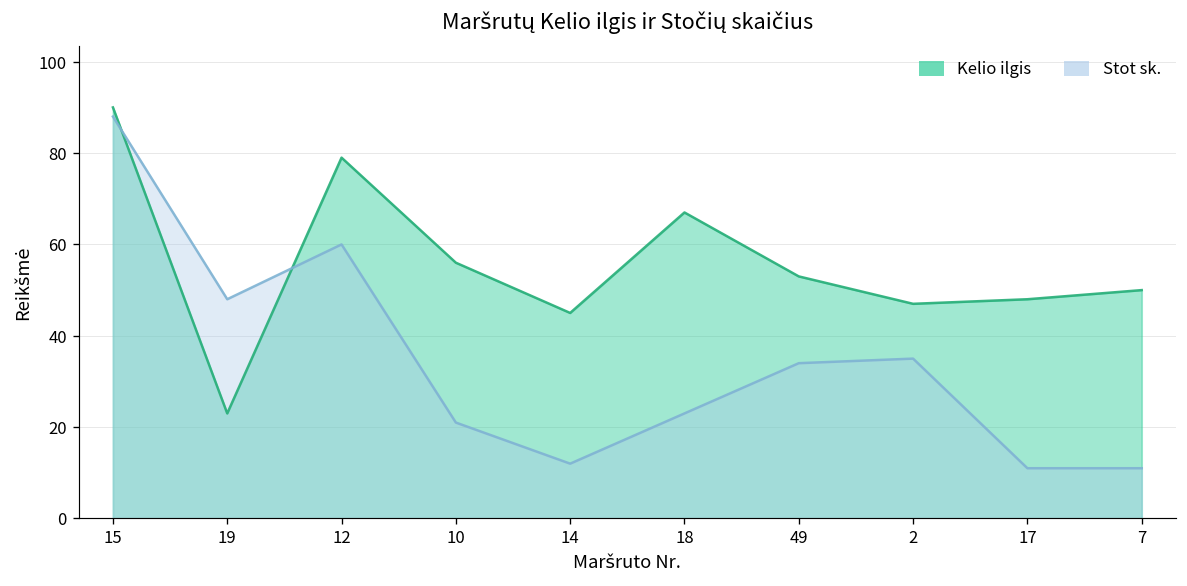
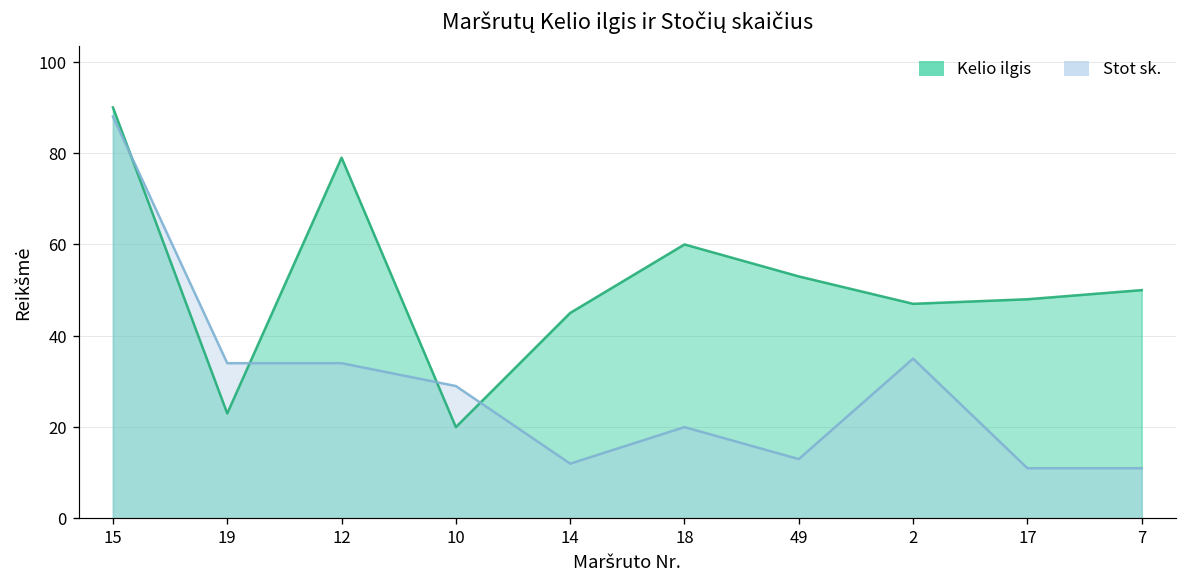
  {
    "Kelio ilgis": {
      "15": 90,
      "19": 23,
      "12": 79,
-     "10": 56,
+     "10": 20,
      "14": 45,
-     "18": 67,
+     "18": 60,
      "49": 53,
      "2": 47,
      "17": 48,
      "7": 50
    },
    "Stot sk.": {
      "15": 88,
-     "19": 48,
-     "12": 60,
-     "10": 21,
+     "19": 34,
+     "12": 34,
+     "10": 29,
      "14": 12,
-     "18": 23,
-     "49": 34,
+     "18": 20,
+     "49": 13,
      "2": 35,
      "17": 11,
      "7": 11
    }
  }
